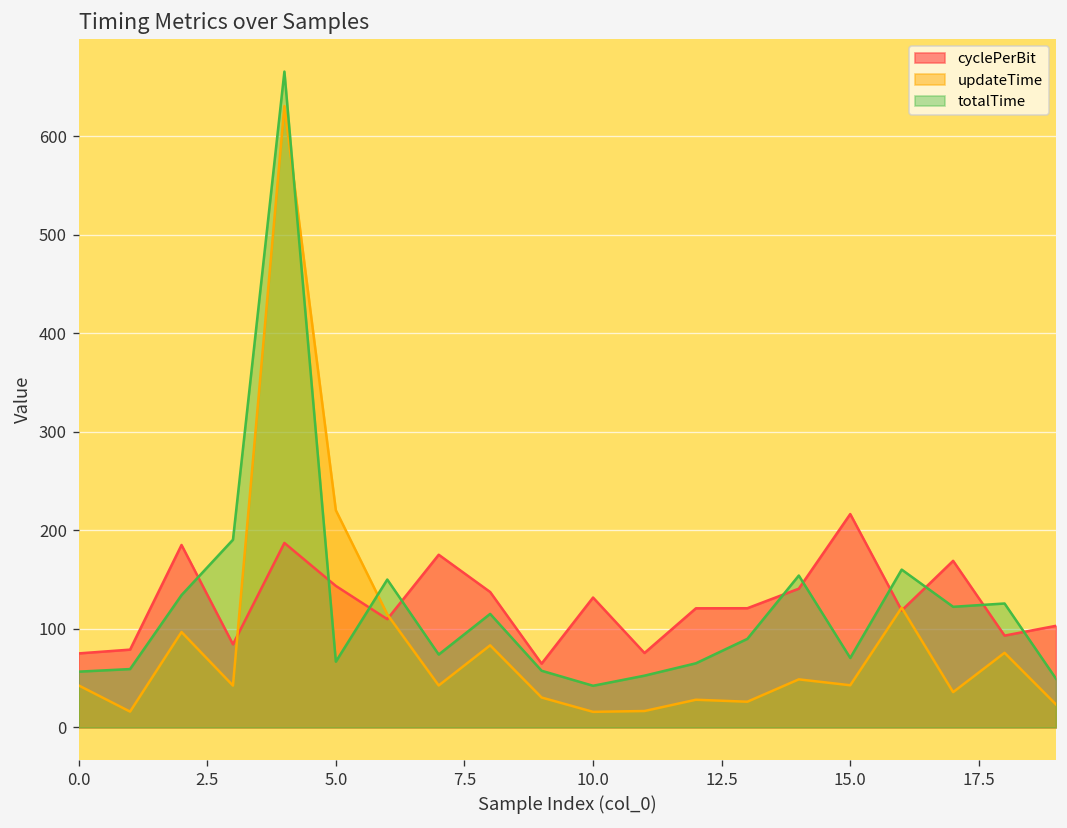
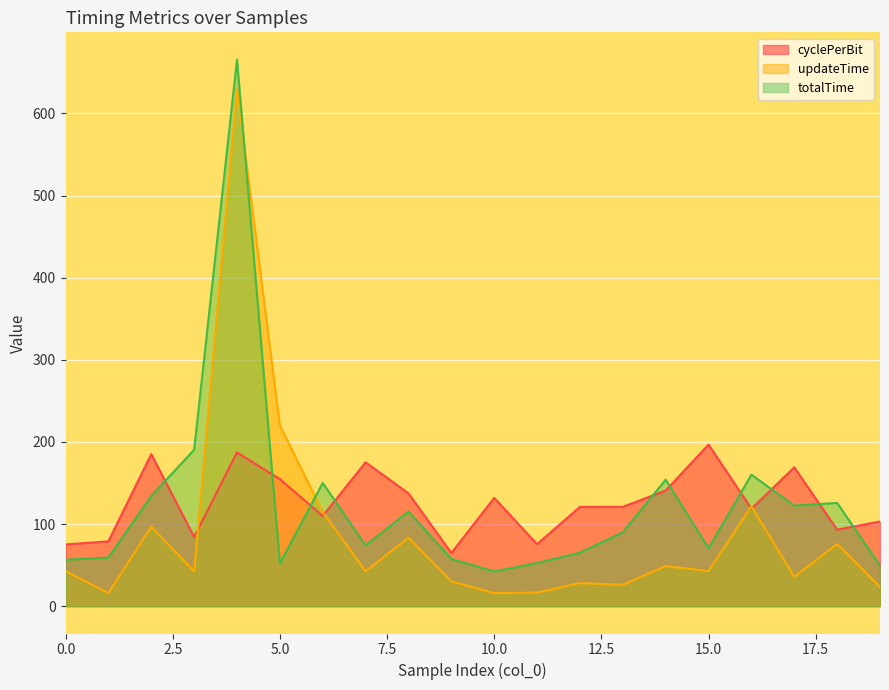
  {
    "cyclePerBit": {
      "0.0": 80,
-     "5.0": 140,
+     "5.0": 150,
      "10.0": 130,
-     "15.0": 220
+     "15.0": 200
    },
    "updateTime": {
      "0.0": 40,
      "5.0": 220,
      "10.0": 20,
      "15.0": 40
    },
    "totalTime": {
      "0.0": 60,
-     "5.0": 70,
+     "5.0": 50,
      "10.0": 40,
      "15.0": 70
    }
  }
